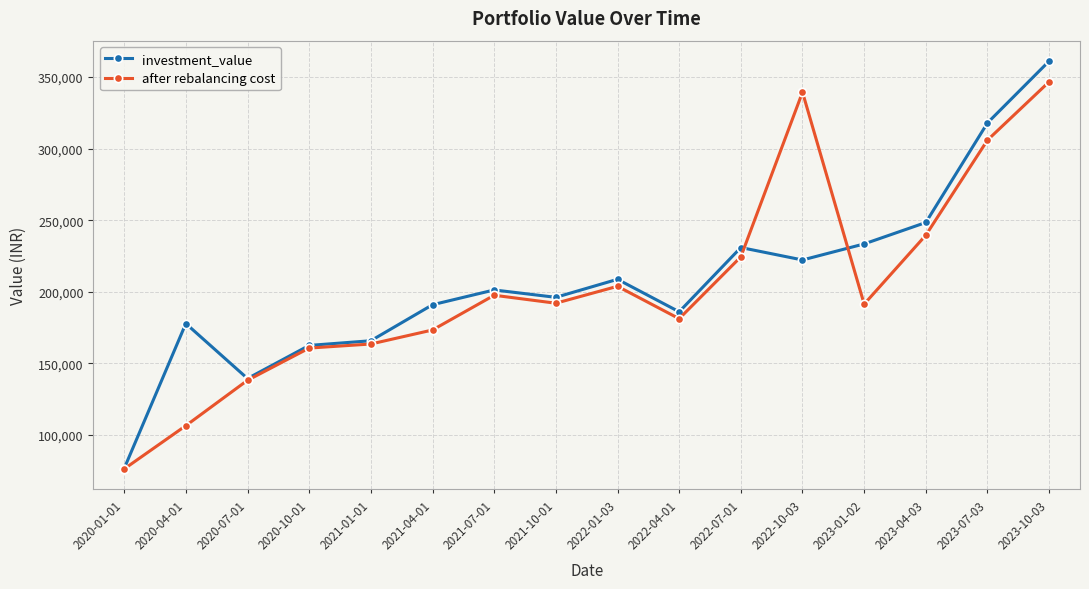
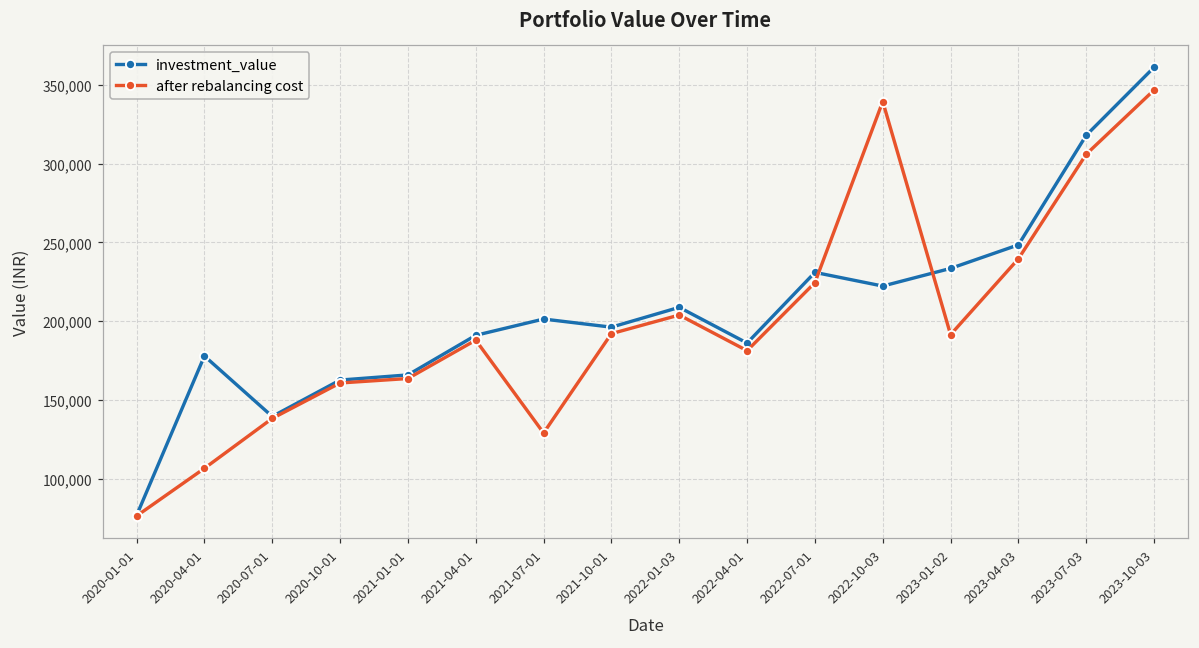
  {
    "investment_value": {
      "2020-04-01": "178,000",
      "2020-10-01": "163,000",
      "2021-01-01": "166,000",
      "2021-04-01": "191,000",
      "2021-07-01": "201,000",
      "2021-10-01": "196,000",
      "2022-01-03": "209,000",
      "2022-04-01": "186,000",
      "2022-07-01": "231,000",
      "2022-10-03": "222,000",
      "2023-01-02": "233,000",
      "2023-04-03": "248,000",
      "2023-07-03": "318,000",
      "2023-10-03": "361,000"
    },
    "after rebalancing cost": {
      "2020-04-01": "107,000",
      "2020-10-01": "161,000",
      "2021-01-01": "164,000",
-     "2021-04-01": "173,000",
-     "2021-07-01": "198,000",
+     "2021-04-01": "188,000",
+     "2021-07-01": "129,000",
      "2021-10-01": "192,000",
      "2022-01-03": "204,000",
      "2022-04-01": "181,000",
      "2022-07-01": "224,000",
      "2022-10-03": "339,000",
      "2023-01-02": "191,000",
      "2023-04-03": "240,000",
      "2023-07-03": "306,000",
      "2023-10-03": "347,000"
    }
  }
